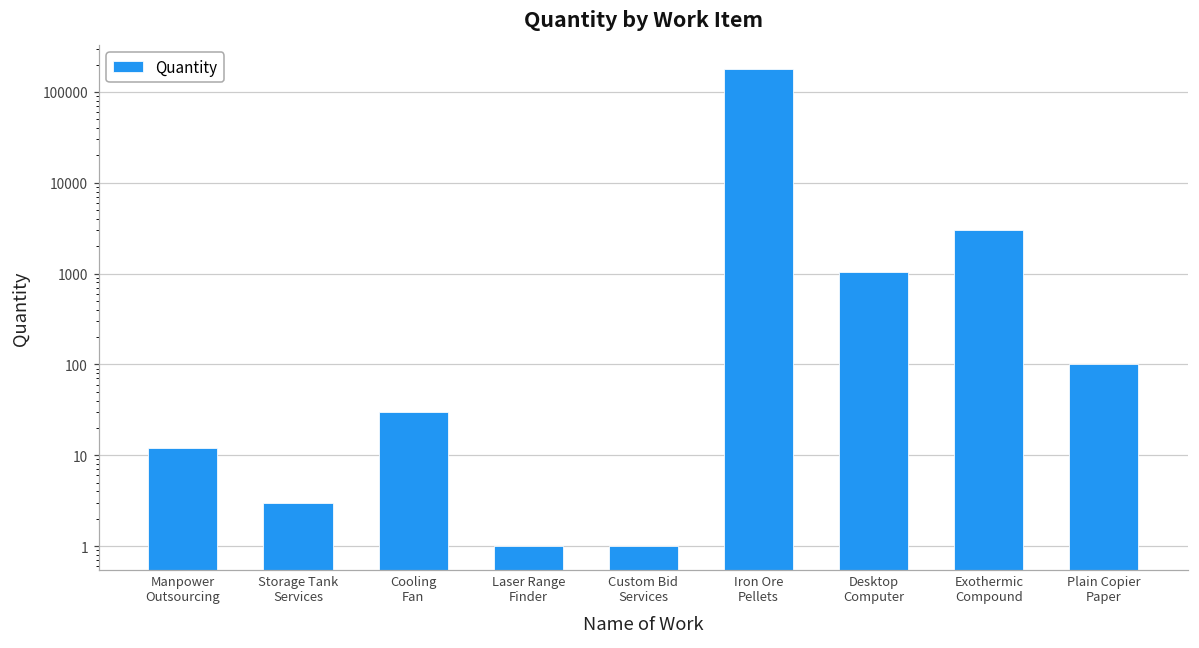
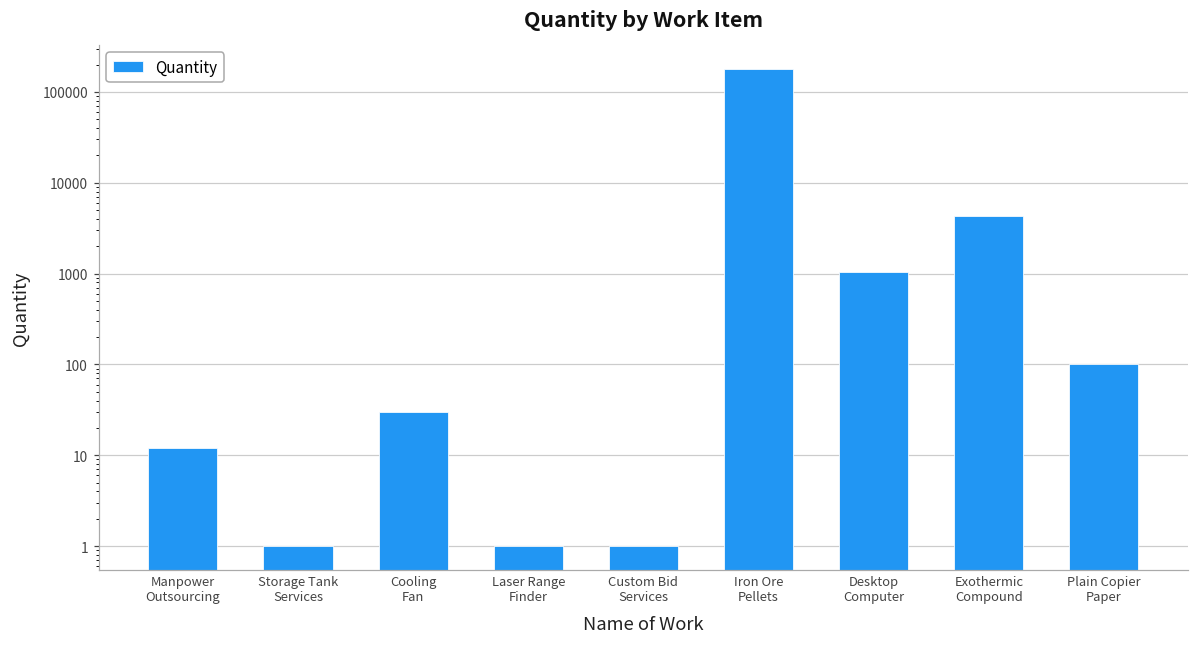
  {
    "Manpower Outsourcing": 12,
-   "Storage Tank Services": 3,
+   "Storage Tank Services": 1,
    "Cooling Fan": 30,
    "Laser Range Finder": 1,
    "Custom Bid Services": 1,
    "Iron Ore Pellets": 180000,
    "Desktop Computer": 1000,
-   "Exothermic Compound": 3000,
+   "Exothermic Compound": 4000,
    "Plain Copier Paper": 100
  }
